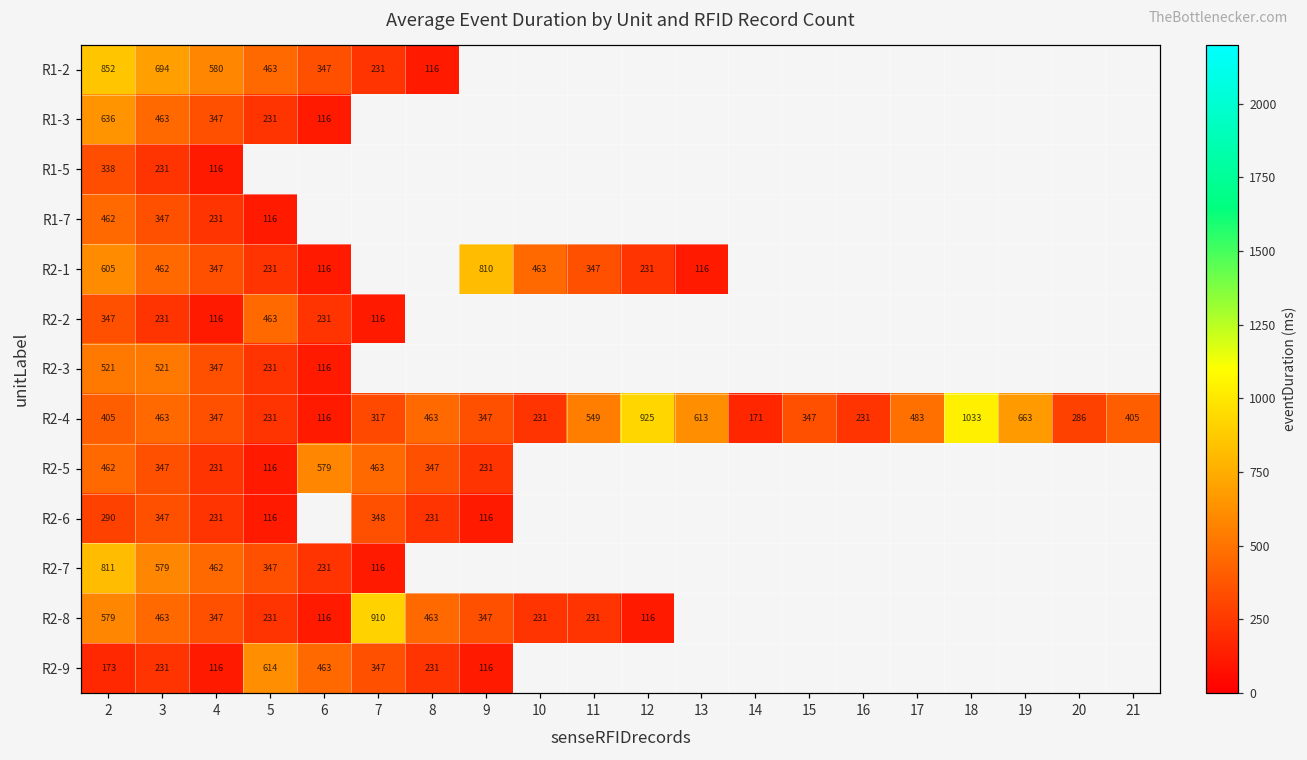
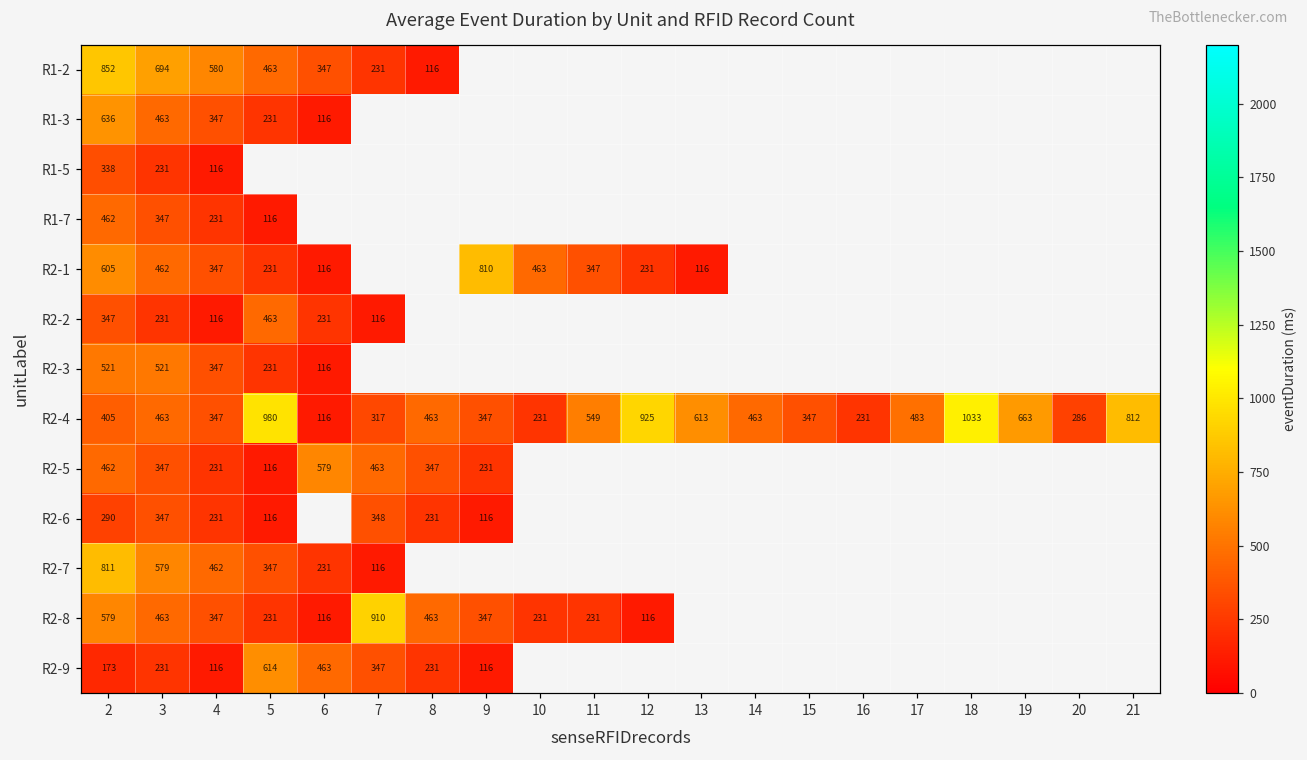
  {
    "R1-2": {
      "2": 852,
      "3": 694,
      "4": 580,
      "5": 463,
      "6": 347,
      "7": 231,
      "8": 116
    },
    "R1-3": {
      "2": 636,
      "3": 463,
      "4": 347,
      "5": 231,
      "6": 116
    },
    "R1-5": {
      "2": 338,
      "3": 231,
      "4": 116
    },
    "R1-7": {
      "2": 462,
      "3": 347,
      "4": 231,
      "5": 116
    },
    "R2-1": {
      "2": 605,
      "3": 462,
      "4": 347,
      "5": 231,
      "6": 116,
      "9": 810,
      "10": 463,
      "11": 347,
      "12": 231,
      "13": 116
    },
    "R2-2": {
      "2": 347,
      "3": 231,
      "4": 116,
      "5": 463,
      "6": 231,
      "7": 116
    },
    "R2-3": {
      "2": 521,
      "3": 521,
      "4": 347,
      "5": 231,
      "6": 116
    },
    "R2-4": {
      "2": 405,
      "3": 463,
      "4": 347,
-     "5": 231,
+     "5": 980,
      "6": 116,
      "7": 317,
      "8": 463,
      "9": 347,
      "10": 231,
      "11": 549,
      "12": 925,
      "13": 613,
-     "14": 171,
+     "14": 463,
      "15": 347,
      "16": 231,
      "17": 483,
      "18": 1033,
      "19": 663,
      "20": 286,
-     "21": 405
+     "21": 812
    },
    "R2-5": {
      "2": 462,
      "3": 347,
      "4": 231,
      "5": 116,
      "6": 579,
      "7": 463,
      "8": 347,
      "9": 231
    },
    "R2-6": {
      "2": 290,
      "3": 347,
      "4": 231,
      "5": 116,
      "7": 348,
      "8": 231,
      "9": 116
    },
    "R2-7": {
      "2": 811,
      "3": 579,
      "4": 462,
      "5": 347,
      "6": 231,
      "7": 116
    },
    "R2-8": {
      "2": 579,
      "3": 463,
      "4": 347,
      "5": 231,
      "6": 116,
      "7": 910,
      "8": 463,
      "9": 347,
      "10": 231,
      "11": 231,
      "12": 116
    },
    "R2-9": {
      "2": 173,
      "3": 231,
      "4": 116,
      "5": 614,
      "6": 463,
      "7": 347,
      "8": 231,
      "9": 116
    }
  }
